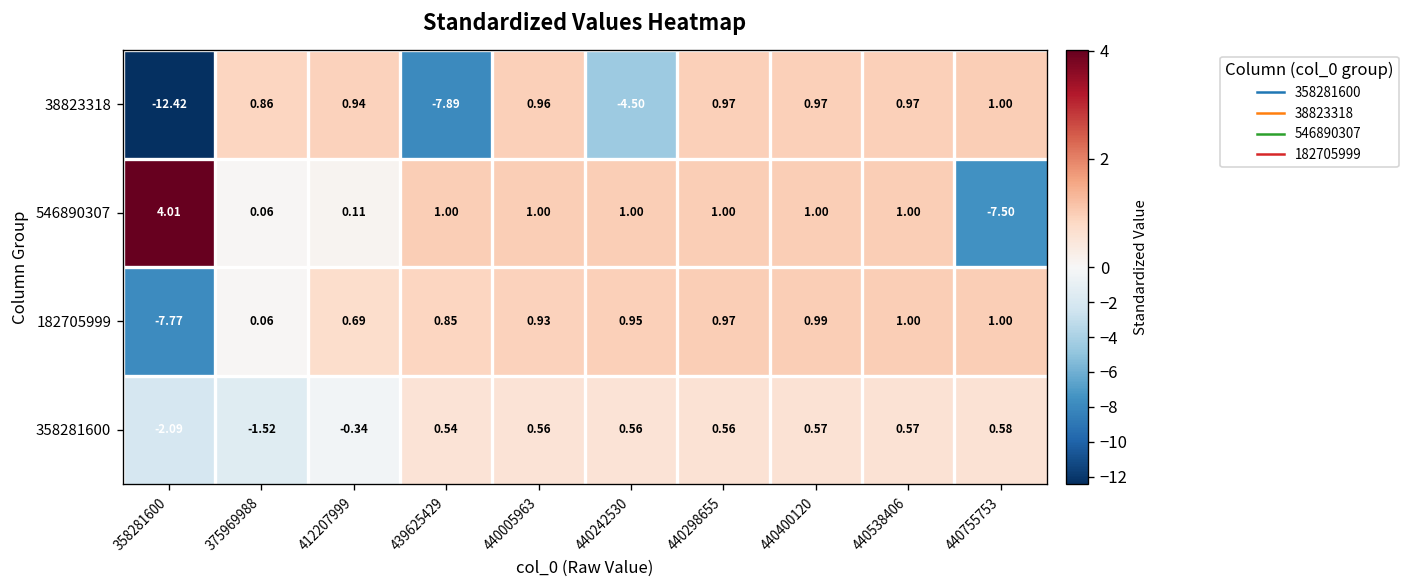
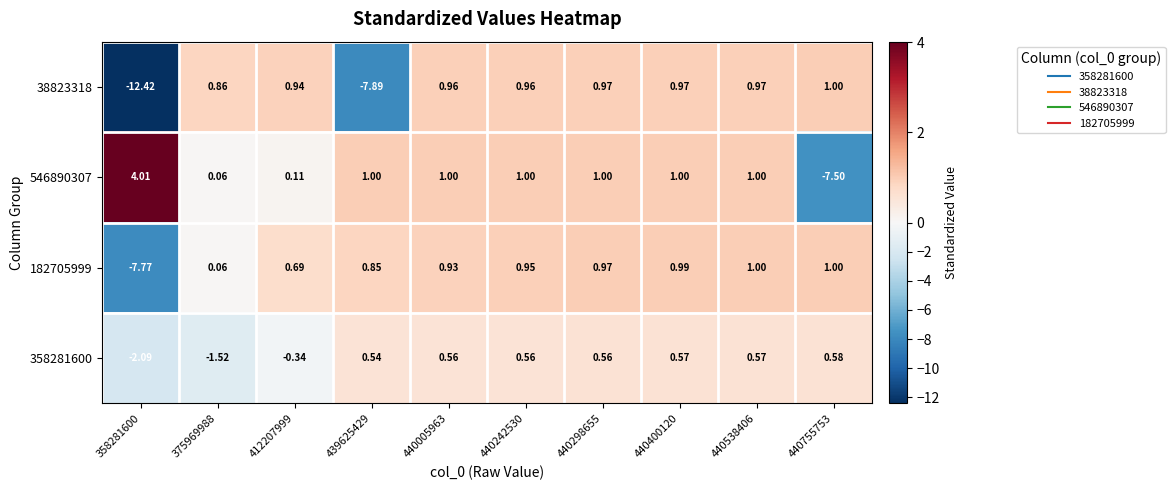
  {
    "38823318": {
      "358281600": -12.42,
      "375969988": 0.86,
      "412207999": 0.94,
      "439625429": -7.89,
      "440005963": 0.96,
-     "440242530": -4.50,
+     "440242530": 0.96,
      "440298655": 0.97,
      "440400120": 0.97,
      "440538406": 0.97,
      "440755753": 1.00
    },
    "546890307": {
      "358281600": 4.01,
      "375969988": 0.06,
      "412207999": 0.11,
      "439625429": 1.00,
      "440005963": 1.00,
      "440242530": 1.00,
      "440298655": 1.00,
      "440400120": 1.00,
      "440538406": 1.00,
      "440755753": -7.50
    },
    "182705999": {
      "358281600": -7.77,
      "375969988": 0.06,
      "412207999": 0.69,
      "439625429": 0.85,
      "440005963": 0.93,
      "440242530": 0.95,
      "440298655": 0.97,
      "440400120": 0.99,
      "440538406": 1.00,
      "440755753": 1.00
    },
    "358281600": {
      "375969988": -1.52,
      "412207999": -0.34,
      "439625429": 0.54,
      "440005963": 0.56,
      "440242530": 0.56,
      "440298655": 0.56,
      "440400120": 0.57,
      "440538406": 0.57,
      "440755753": 0.58
    }
  }
